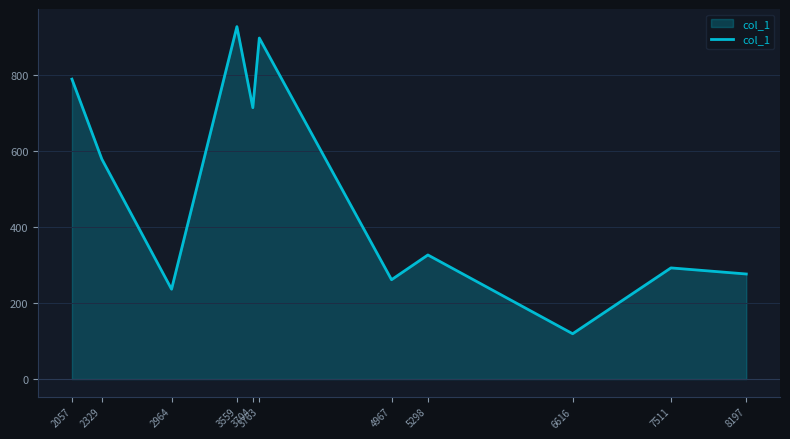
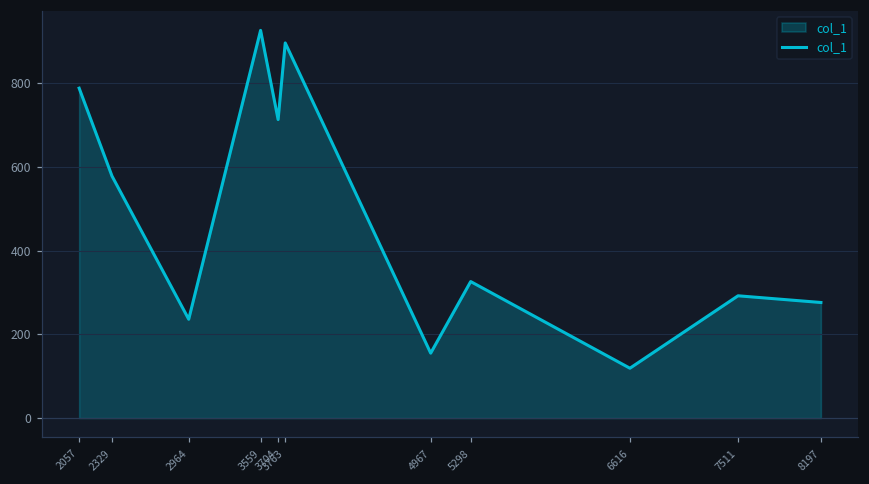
  {
    "2057": 790,
    "2329": 580,
    "2964": 240,
    "3559": 930,
    "3704": 710,
    "3763": 900,
-   "4967": 260,
+   "4967": 160,
    "5298": 330,
    "6616": 120,
    "7511": 290,
    "8197": 280
  }
